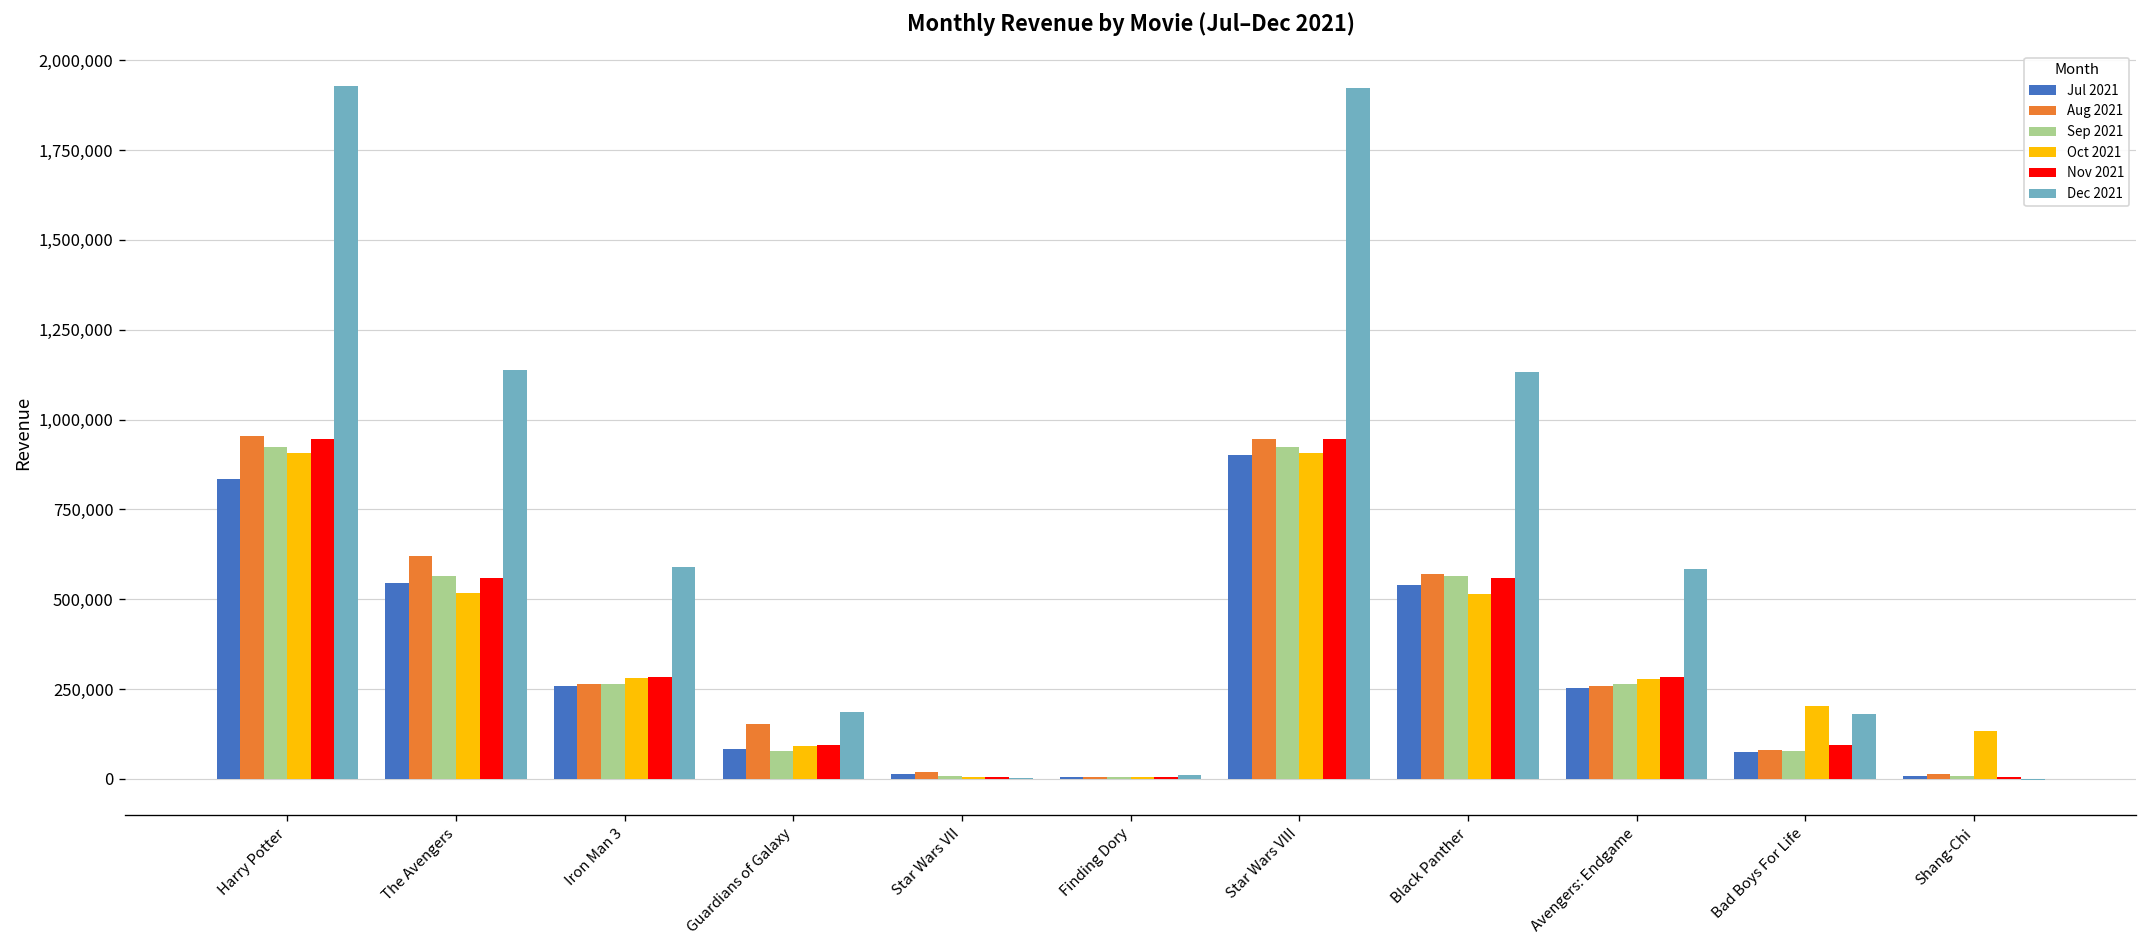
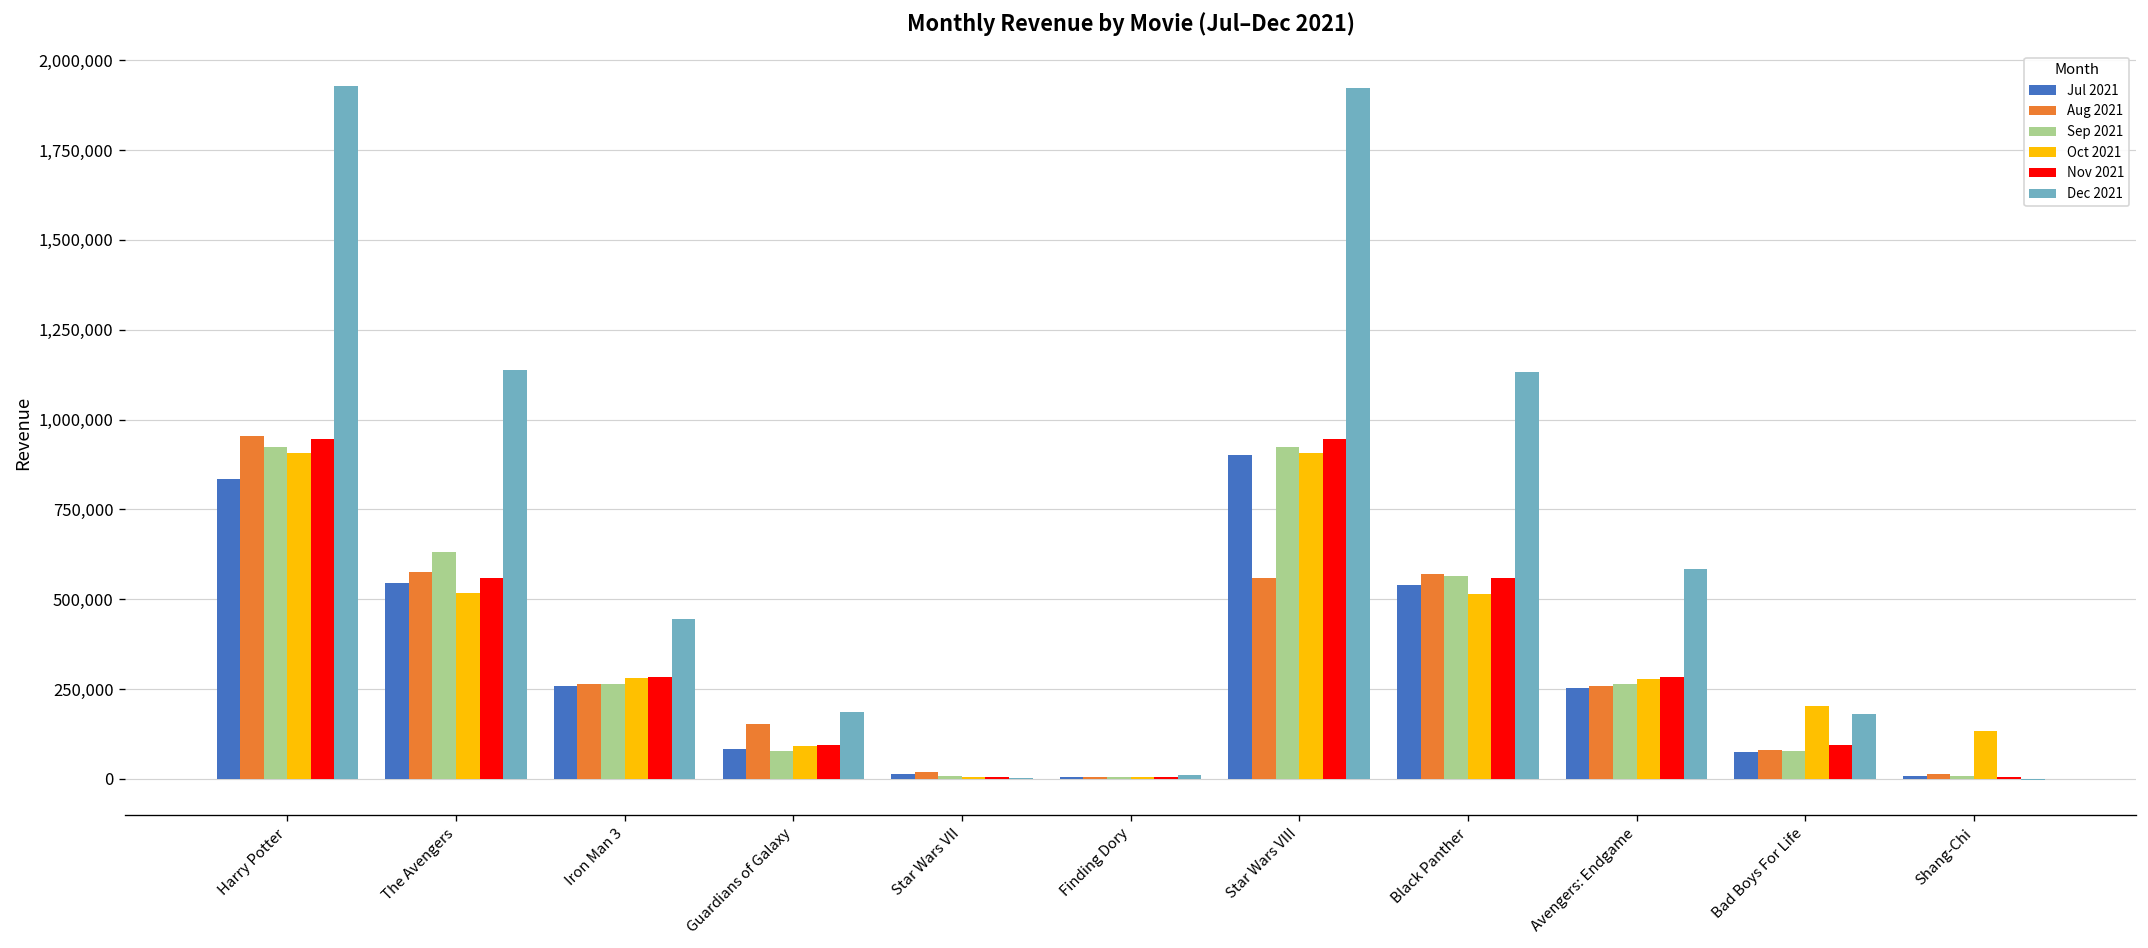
  {
    "Jul 2021": {
      "Harry Potter": "830,000",
      "The Avengers": "540,000",
      "Iron Man 3": "260,000",
      "Guardians of Galaxy": "80,000",
      "Star Wars VII": "10,000",
      "Star Wars VIII": "900,000",
      "Black Panther": "540,000",
      "Avengers: Endgame": "250,000",
      "Bad Boys For Life": "80,000"
    },
    "Aug 2021": {
      "Harry Potter": "950,000",
-     "The Avengers": "620,000",
+     "The Avengers": "580,000",
      "Iron Man 3": "260,000",
      "Guardians of Galaxy": "150,000",
      "Star Wars VII": "20,000",
-     "Star Wars VIII": "950,000",
+     "Star Wars VIII": "560,000",
      "Black Panther": "570,000",
      "Avengers: Endgame": "260,000",
      "Bad Boys For Life": "80,000",
      "Shang-Chi": "10,000"
    },
    "Sep 2021": {
      "Harry Potter": "920,000",
-     "The Avengers": "560,000",
+     "The Avengers": "630,000",
      "Iron Man 3": "260,000",
      "Guardians of Galaxy": "80,000",
      "Star Wars VII": "10,000",
      "Star Wars VIII": "920,000",
      "Black Panther": "560,000",
      "Avengers: Endgame": "260,000",
      "Bad Boys For Life": "80,000"
    },
    "Oct 2021": {
      "Harry Potter": "910,000",
      "The Avengers": "520,000",
      "Iron Man 3": "280,000",
      "Guardians of Galaxy": "90,000",
      "Star Wars VIII": "910,000",
      "Black Panther": "520,000",
      "Avengers: Endgame": "280,000",
      "Bad Boys For Life": "200,000",
      "Shang-Chi": "130,000"
    },
    "Nov 2021": {
      "Harry Potter": "950,000",
      "The Avengers": "560,000",
      "Iron Man 3": "280,000",
      "Guardians of Galaxy": "90,000",
      "Star Wars VIII": "950,000",
      "Black Panther": "560,000",
      "Avengers: Endgame": "280,000",
      "Bad Boys For Life": "90,000"
    },
    "Dec 2021": {
      "Harry Potter": "1,930,000",
      "The Avengers": "1,140,000",
-     "Iron Man 3": "590,000",
+     "Iron Man 3": "450,000",
      "Guardians of Galaxy": "190,000",
      "Finding Dory": "10,000",
      "Star Wars VIII": "1,920,000",
      "Black Panther": "1,130,000",
      "Avengers: Endgame": "580,000",
      "Bad Boys For Life": "180,000"
    }
  }
